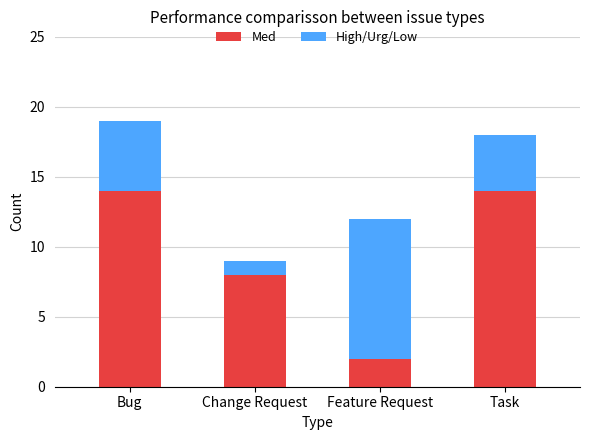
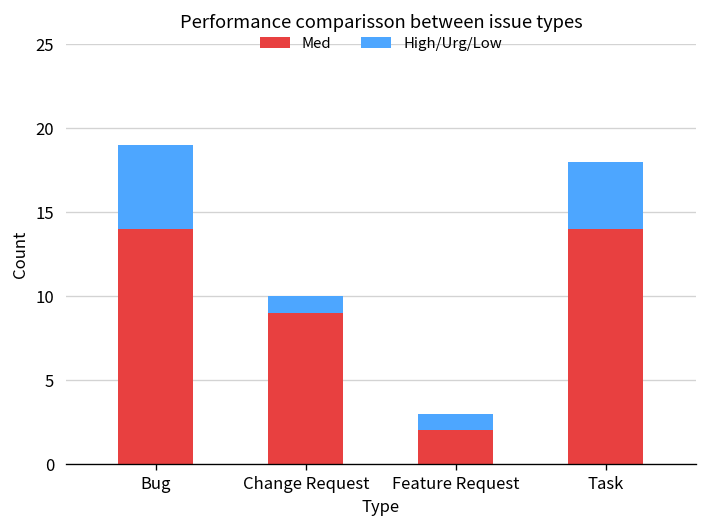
  {
    "Med": {
      "Bug": 14,
-     "Change Request": 8,
+     "Change Request": 9,
      "Feature Request": 2,
      "Task": 14
    },
    "High/Urg/Low": {
      "Bug": 5,
      "Change Request": 1,
-     "Feature Request": 10,
+     "Feature Request": 1,
      "Task": 4
    }
  }
